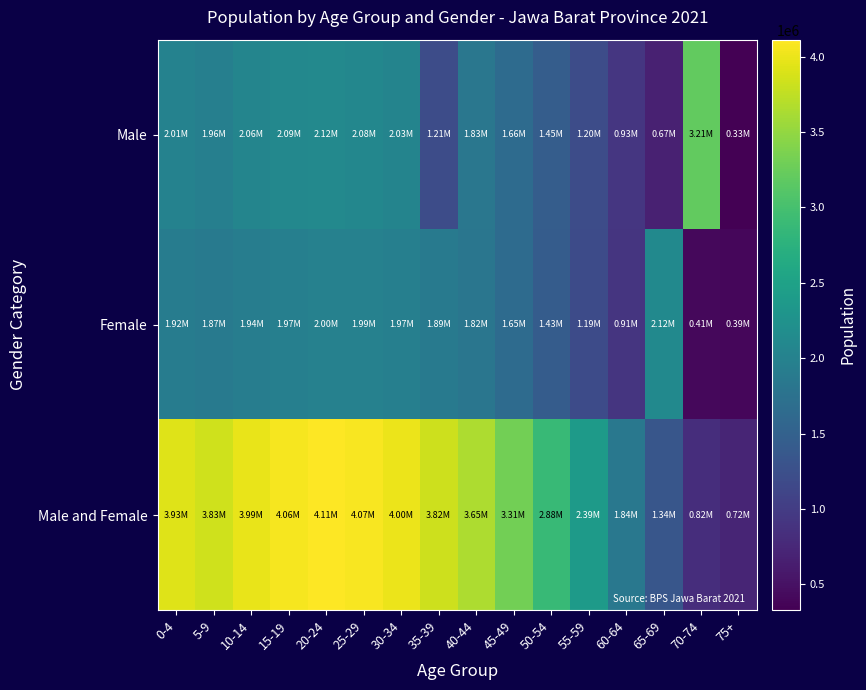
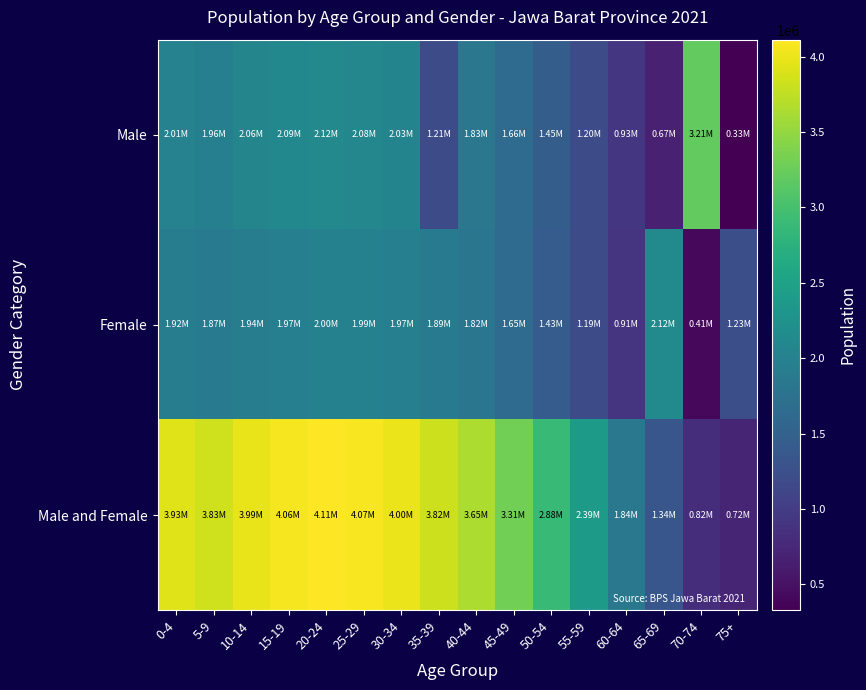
  {
    "Male": {
      "0-4": "2.01M",
      "5-9": "1.96M",
      "10-14": "2.06M",
      "15-19": "2.09M",
      "20-24": "2.12M",
      "25-29": "2.08M",
      "30-34": "2.03M",
      "35-39": "1.21M",
      "40-44": "1.83M",
      "45-49": "1.66M",
      "50-54": "1.45M",
      "55-59": "1.20M",
      "60-64": "0.93M",
      "65-69": "0.67M",
      "70-74": "3.21M",
      "75+": "0.33M"
    },
    "Female": {
      "0-4": "1.92M",
      "5-9": "1.87M",
      "10-14": "1.94M",
      "15-19": "1.97M",
      "20-24": "2.00M",
      "25-29": "1.99M",
      "30-34": "1.97M",
      "35-39": "1.89M",
      "40-44": "1.82M",
      "45-49": "1.65M",
      "50-54": "1.43M",
      "55-59": "1.19M",
      "60-64": "0.91M",
      "65-69": "2.12M",
      "70-74": "0.41M",
-     "75+": "0.39M"
+     "75+": "1.23M"
    },
    "Male and Female": {
      "0-4": "3.93M",
      "5-9": "3.83M",
      "10-14": "3.99M",
      "15-19": "4.06M",
      "20-24": "4.11M",
      "25-29": "4.07M",
      "30-34": "4.00M",
      "35-39": "3.82M",
      "40-44": "3.65M",
      "45-49": "3.31M",
      "50-54": "2.88M",
      "55-59": "2.39M",
      "60-64": "1.84M",
      "70-74": "0.82M",
      "75+": "0.72M"
    }
  }
